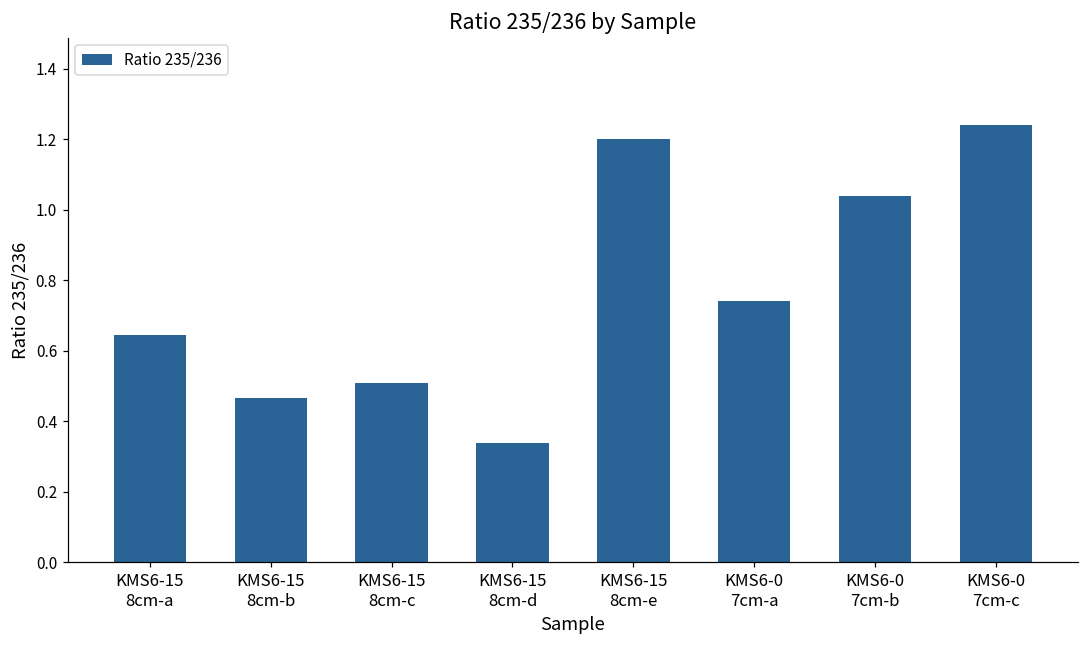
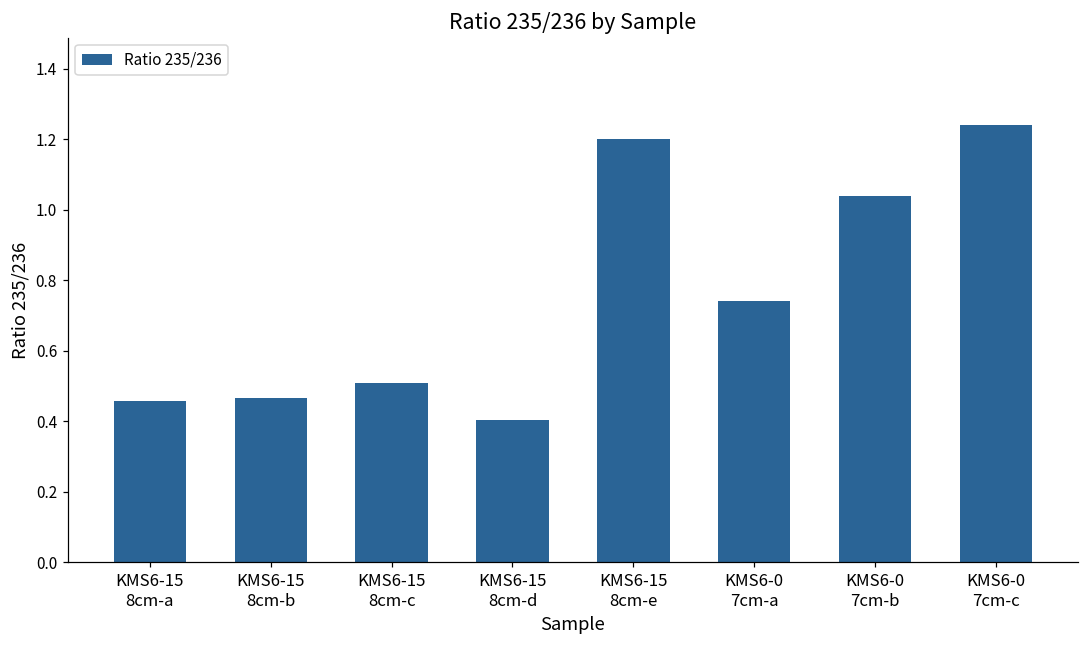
  {
-   "KMS6-15 8cm-a": 0.65,
+   "KMS6-15 8cm-a": 0.46,
    "KMS6-15 8cm-b": 0.46,
    "KMS6-15 8cm-c": 0.51,
-   "KMS6-15 8cm-d": 0.34,
+   "KMS6-15 8cm-d": 0.40,
    "KMS6-15 8cm-e": 1.20,
    "KMS6-0 7cm-a": 0.74,
    "KMS6-0 7cm-b": 1.04,
    "KMS6-0 7cm-c": 1.24
  }
